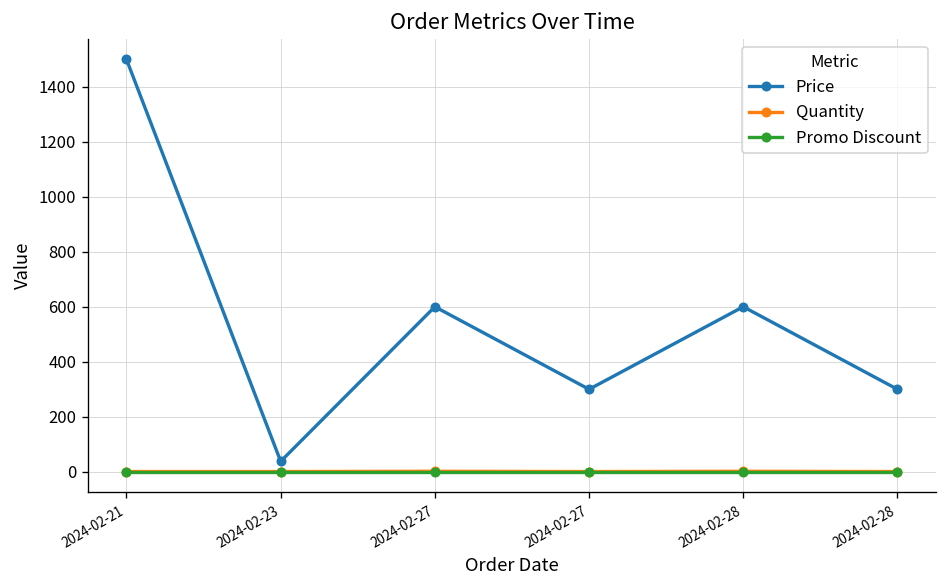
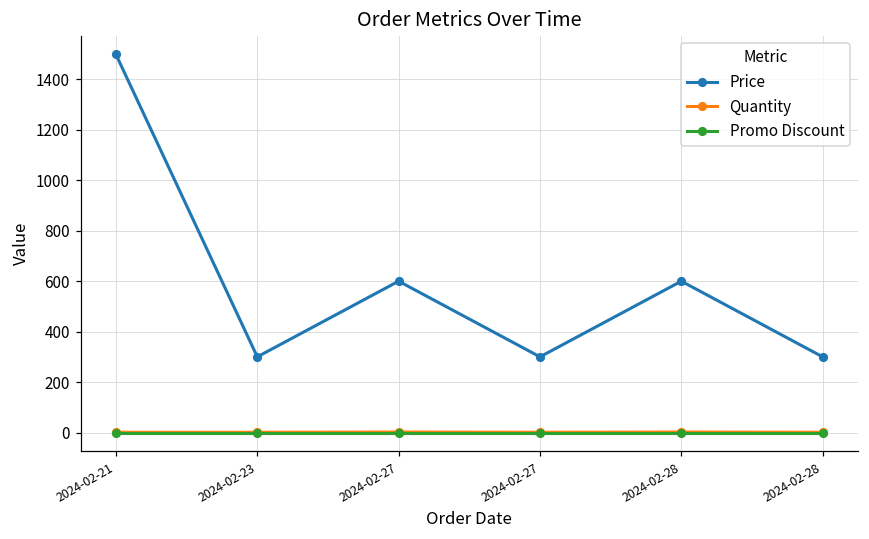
  {
    "Price": {
      "2024-02-21": 1500,
-     "2024-02-23": 40
+     "2024-02-23": 300
    },
    "Promo Discount": {
      "2024-02-21": 0,
      "2024-02-23": 0
    }
  }
